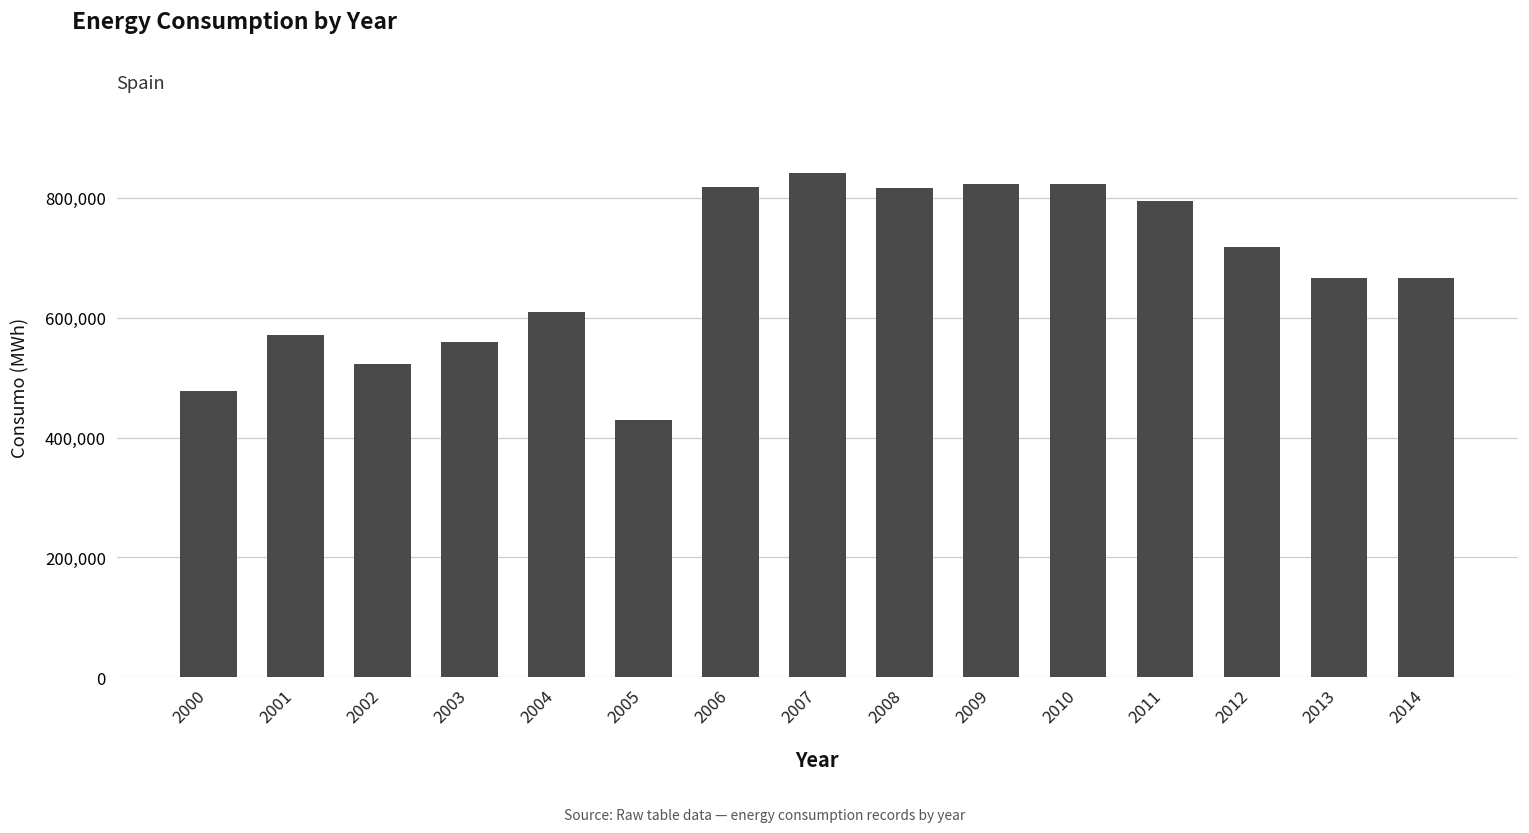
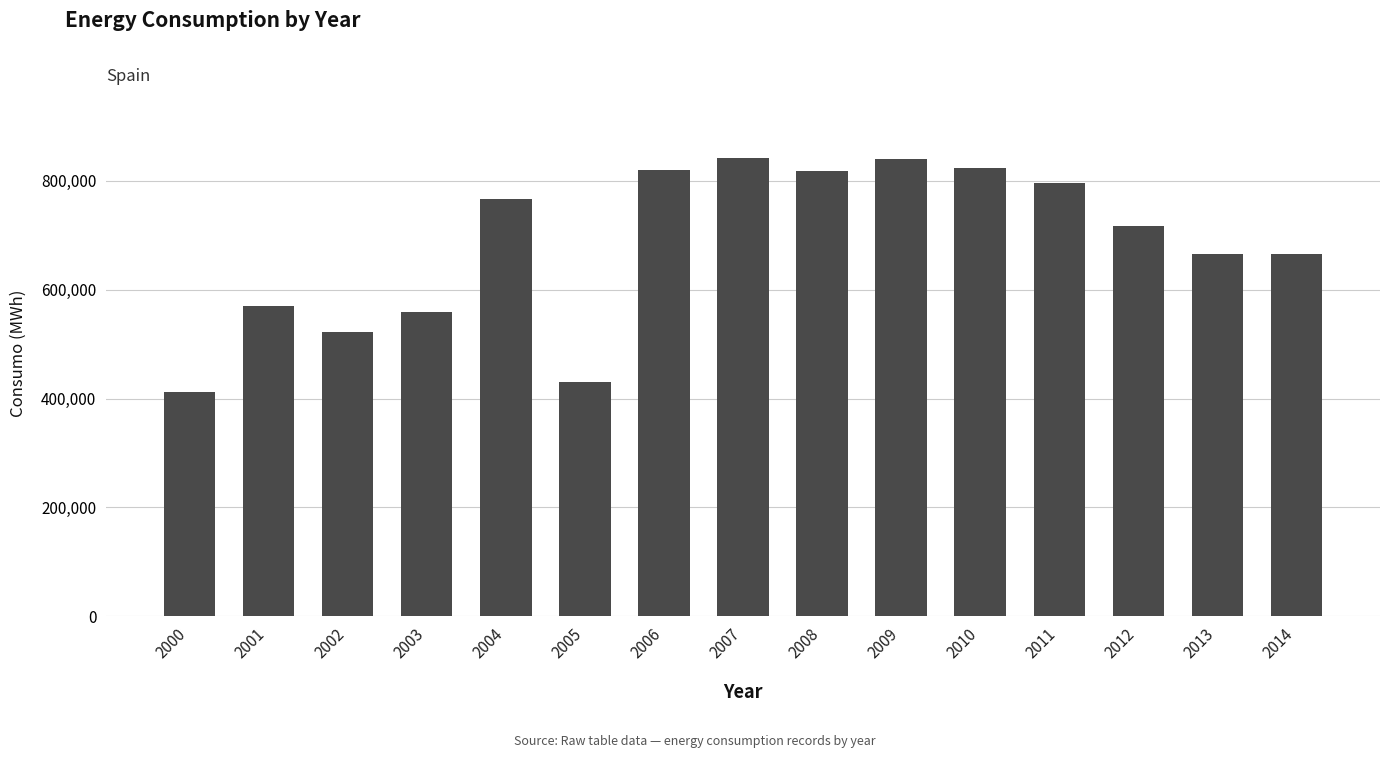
  {
-   "2000": "480,000",
+   "2000": "410,000",
    "2001": "570,000",
    "2002": "520,000",
    "2003": "560,000",
-   "2004": "610,000",
+   "2004": "770,000",
    "2005": "430,000",
    "2006": "820,000",
    "2007": "840,000",
    "2008": "820,000",
-   "2009": "820,000",
+   "2009": "840,000",
    "2010": "820,000",
    "2011": "800,000",
    "2012": "720,000",
    "2013": "670,000",
    "2014": "670,000"
  }
